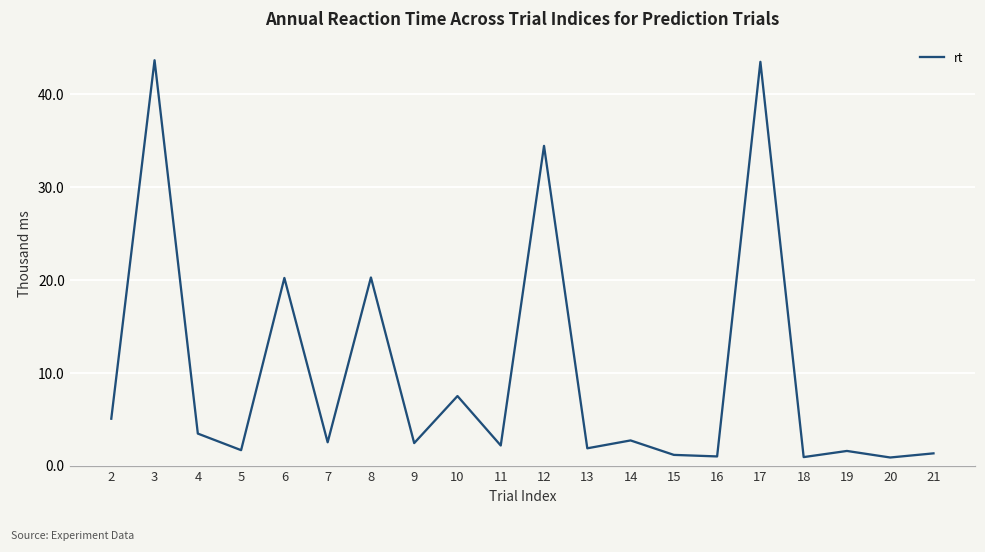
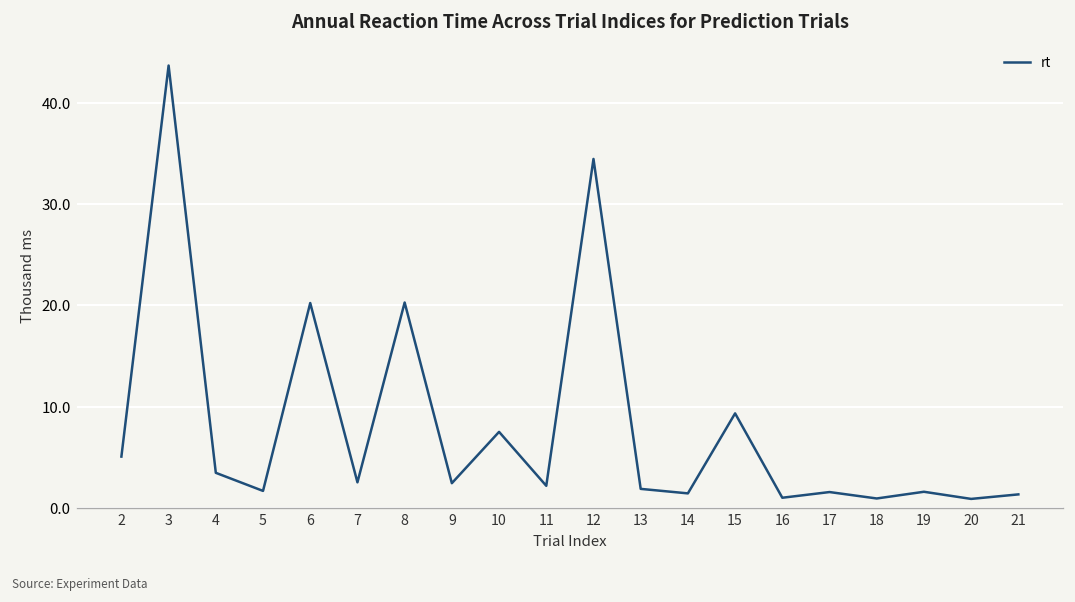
  {
    "2": 5,
    "3": 44,
    "4": 3,
    "5": 2,
    "6": 20,
    "7": 3,
    "8": 20,
    "9": 2,
    "10": 8,
    "11": 2,
    "12": 34,
    "13": 2,
-   "14": 3,
-   "15": 1,
+   "14": 1,
+   "15": 9,
    "16": 1,
-   "17": 44,
+   "17": 2,
    "18": 1,
    "19": 2,
    "20": 1,
    "21": 1
  }
